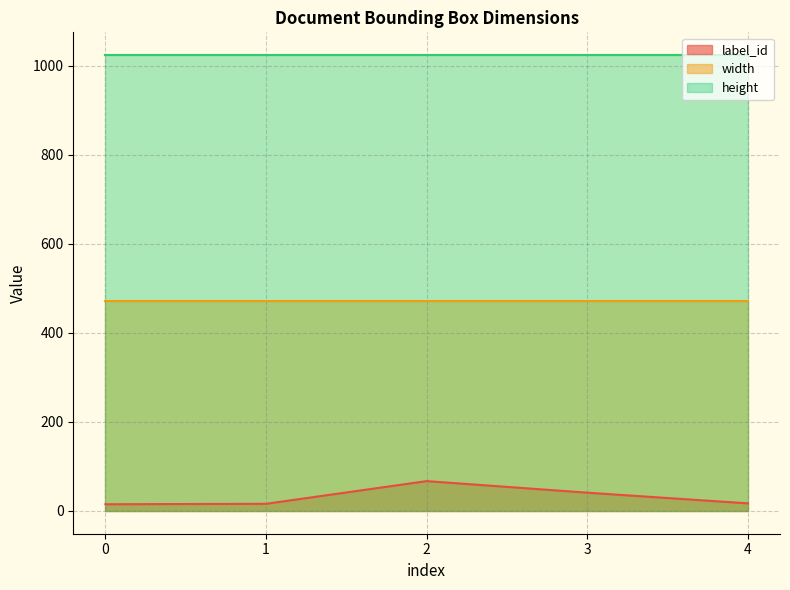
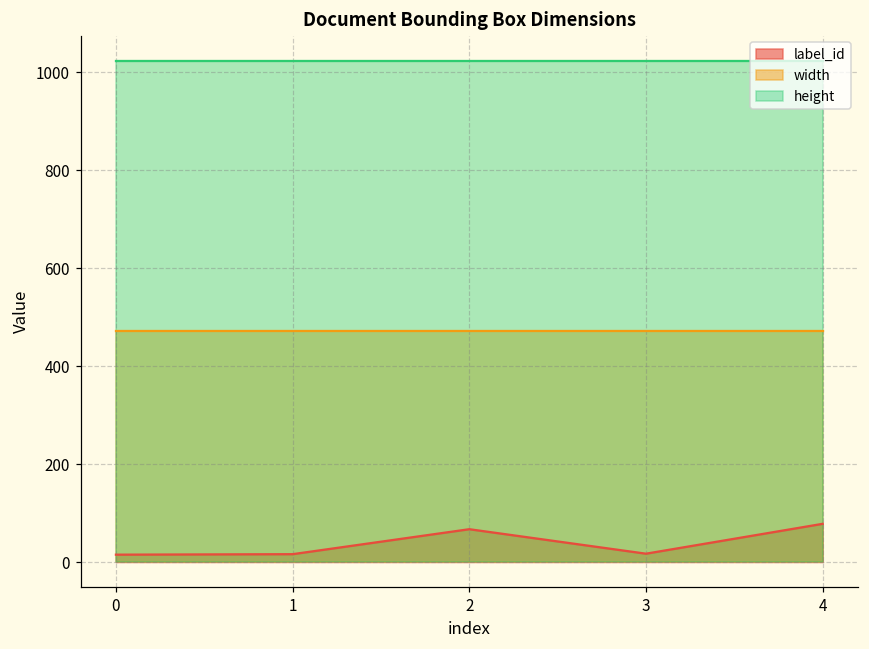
  {
    "label_id": {
      "0": 20,
      "1": 20,
      "2": 70,
-     "3": 40,
-     "4": 20
+     "3": 20,
+     "4": 80
    },
    "width": {
      "0": 470,
      "1": 470,
      "2": 470,
      "3": 470,
      "4": 470
    },
    "height": {
      "0": 1020,
      "1": 1020,
      "2": 1020,
      "3": 1020
    }
  }
